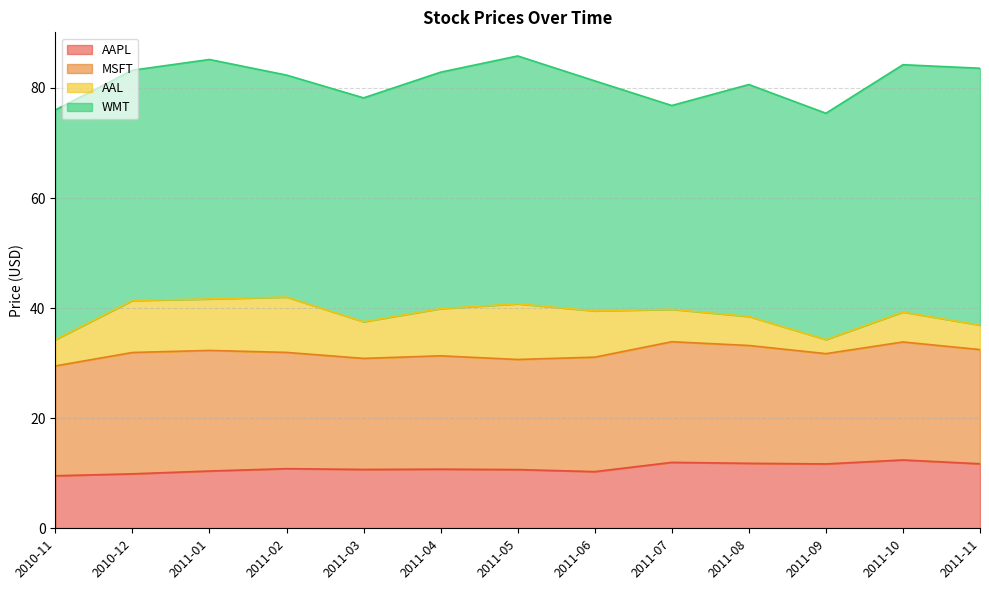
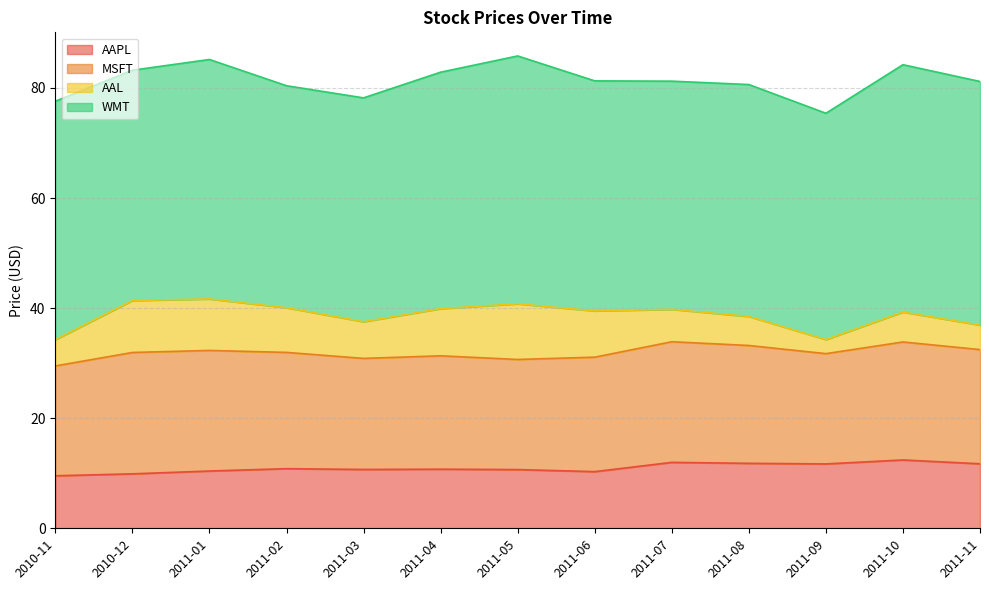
  {
    "AAL": {
      "2010-11": 5,
      "2010-12": 9,
      "2011-01": 9,
-     "2011-02": 10,
+     "2011-02": 8,
      "2011-03": 7,
      "2011-04": 9,
      "2011-05": 10,
      "2011-06": 8,
      "2011-07": 6,
      "2011-08": 5,
      "2011-09": 3,
      "2011-10": 5,
      "2011-11": 4
    },
    "WMT": {
-     "2010-11": 42,
+     "2010-11": 43,
      "2011-01": 44,
      "2011-02": 40,
      "2011-03": 41,
      "2011-04": 43,
      "2011-05": 45,
      "2011-06": 42,
-     "2011-07": 37,
+     "2011-07": 41,
      "2011-08": 42,
      "2011-09": 41,
      "2011-10": 45,
-     "2011-11": 47
+     "2011-11": 44
    }
  }
